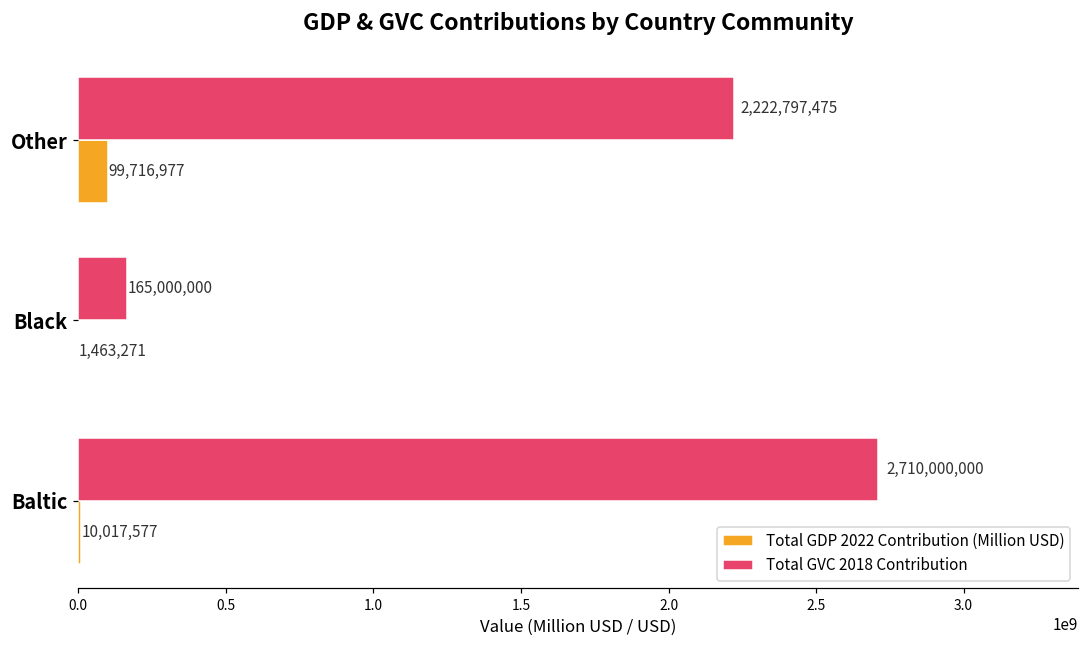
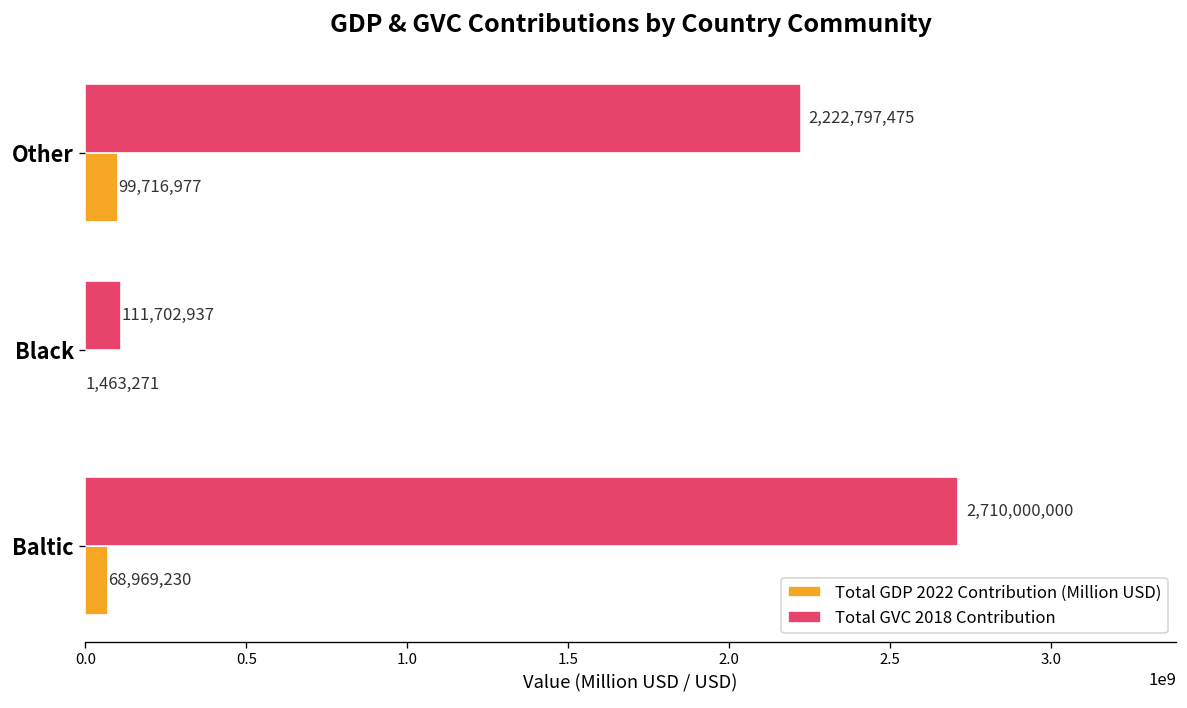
  {
    "Total GDP 2022 Contribution (Million USD)": {
      "Other": "99,716,977",
      "Black": "1,463,271",
-     "Baltic": "10,017,577"
+     "Baltic": "68,969,230"
    },
    "Total GVC 2018 Contribution": {
      "Other": "2,222,797,475",
-     "Black": "165,000,000",
+     "Black": "111,702,937",
      "Baltic": "2,710,000,000"
    }
  }
